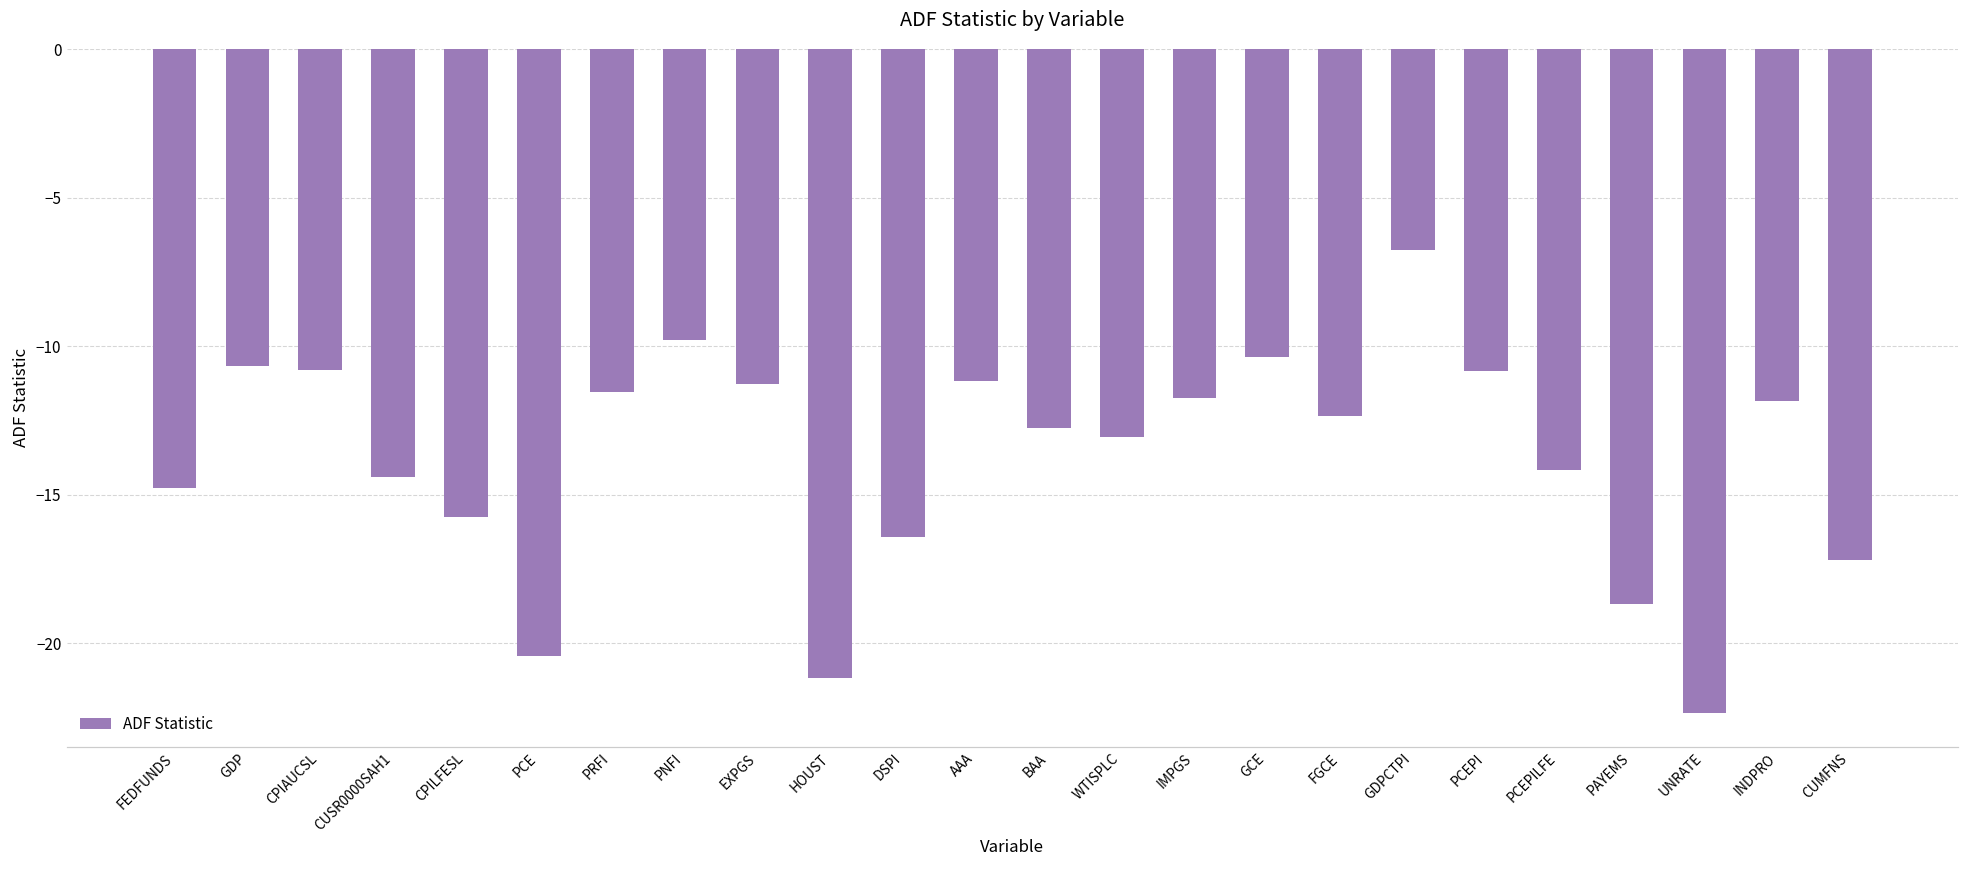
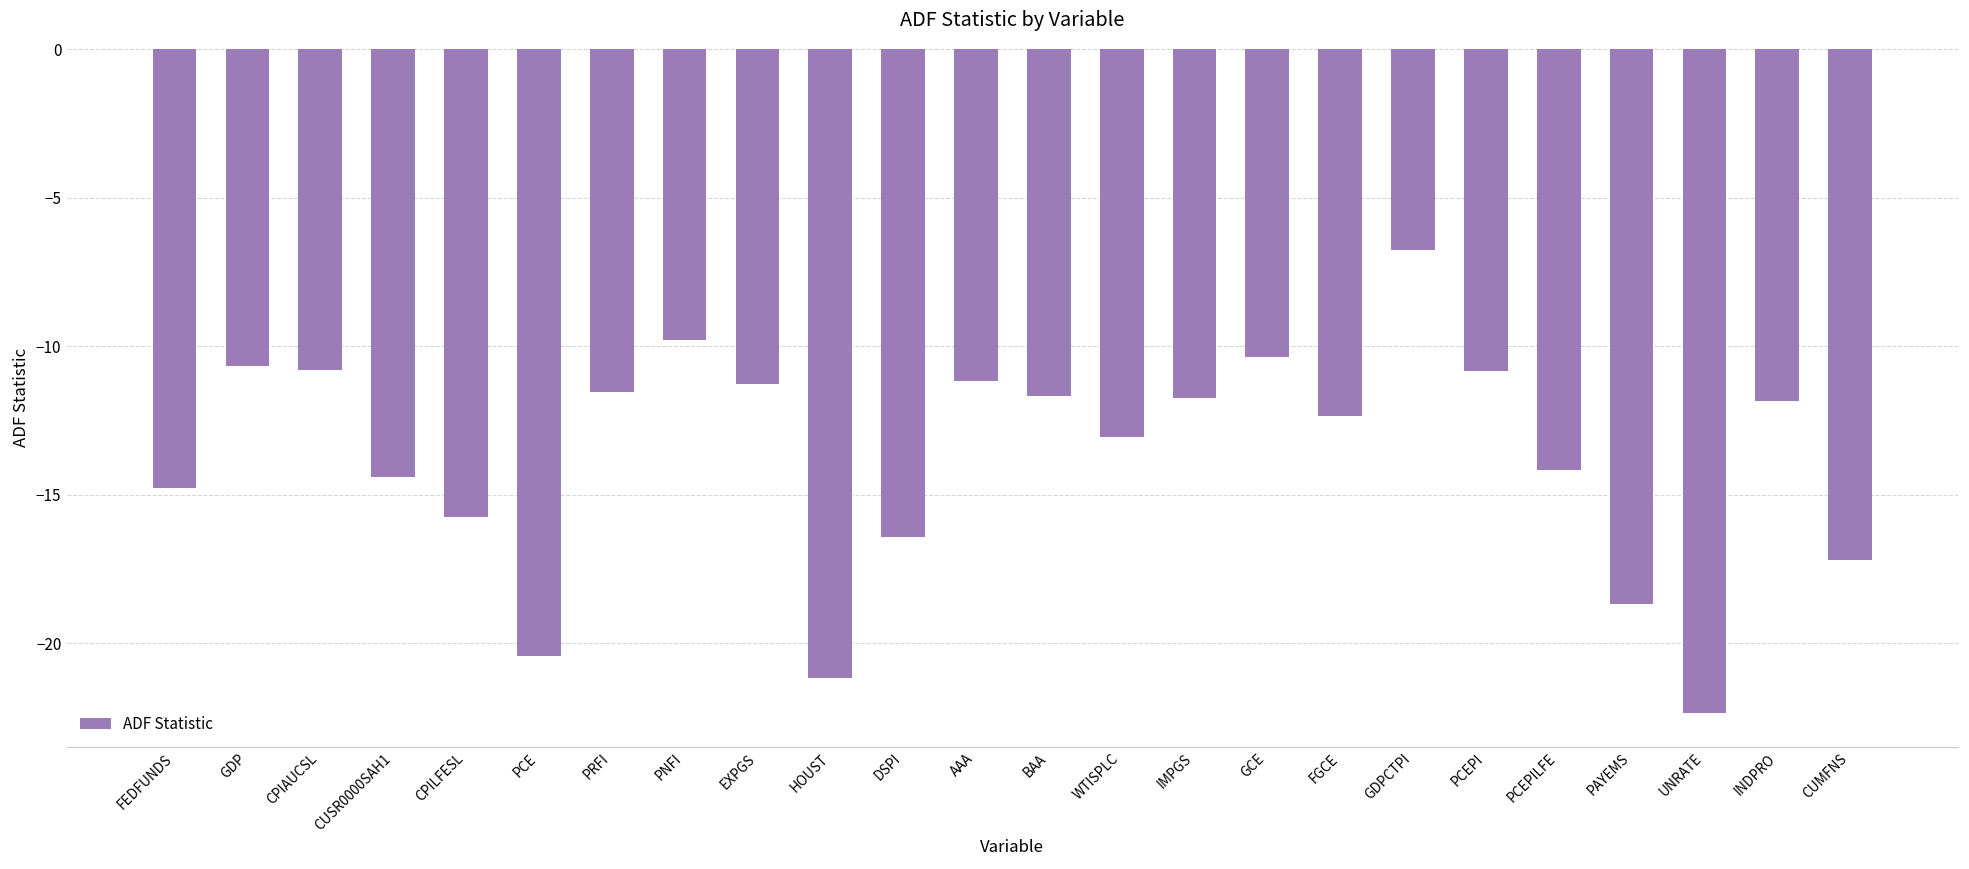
  {
    "FEDFUNDS": -14.8,
    "GDP": -10.7,
    "CPIAUCSL": -10.8,
    "CUSR0000SAH1": -14.4,
    "CPILFESL": -15.7,
    "PCE": -20.4,
    "PRFI": -11.5,
    "PNFI": -9.8,
    "EXPGS": -11.3,
    "HOUST": -21.2,
    "DSPI": -16.4,
    "AAA": -11.2,
-   "BAA": -12.8,
+   "BAA": -11.7,
    "WTISPLC": -13.0,
    "IMPGS": -11.7,
    "GCE": -10.3,
    "FGCE": -12.3,
    "GDPCTPI": -6.8,
    "PCEPI": -10.8,
    "PCEPILFE": -14.2,
    "PAYEMS": -18.7,
    "UNRATE": -22.4,
    "INDPRO": -11.8,
    "CUMFNS": -17.2
  }
